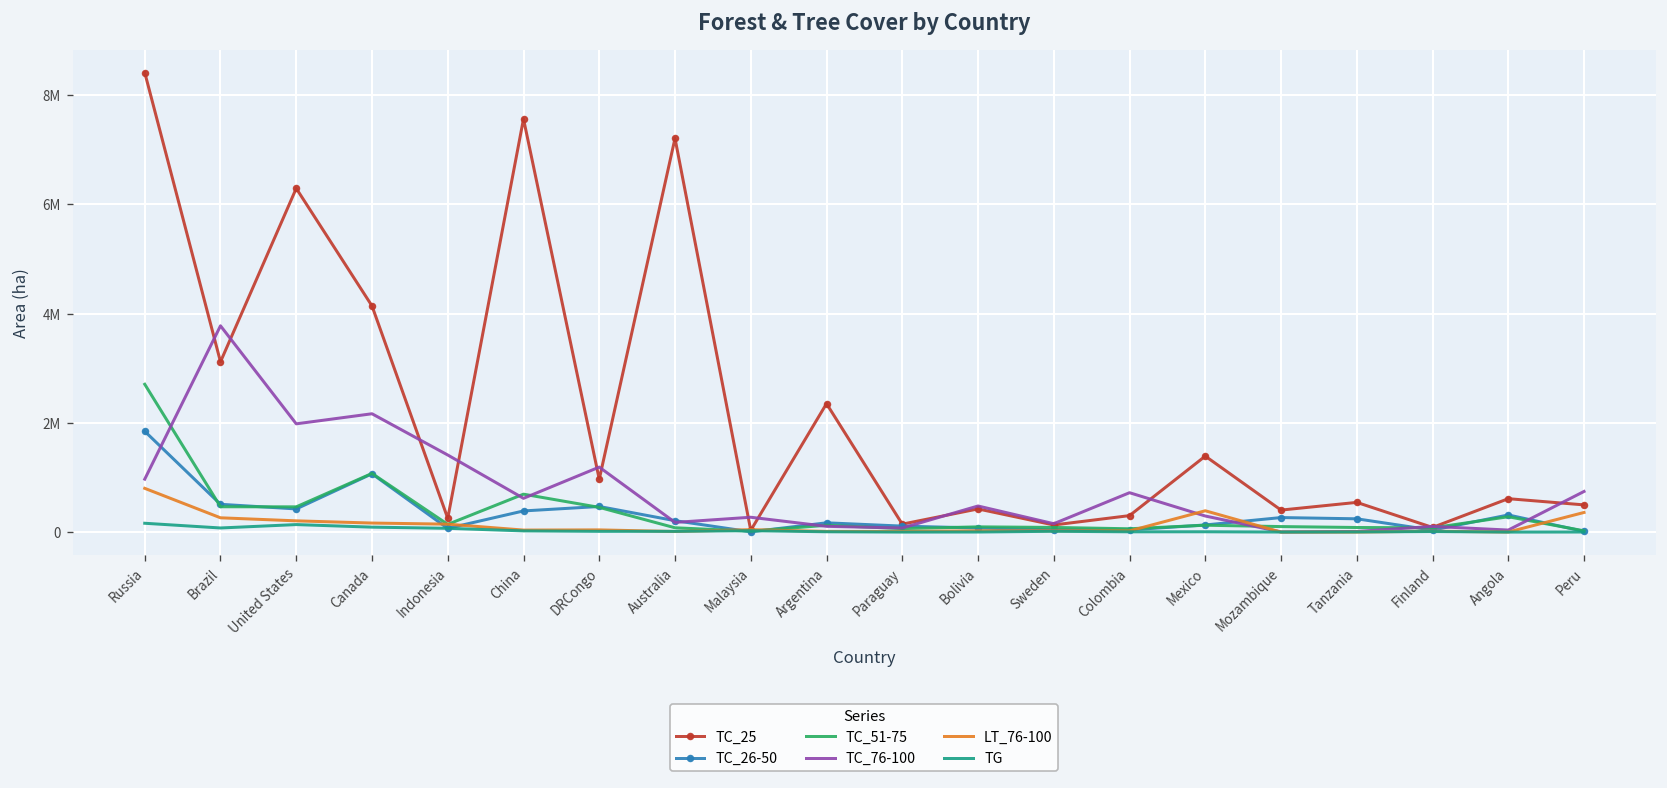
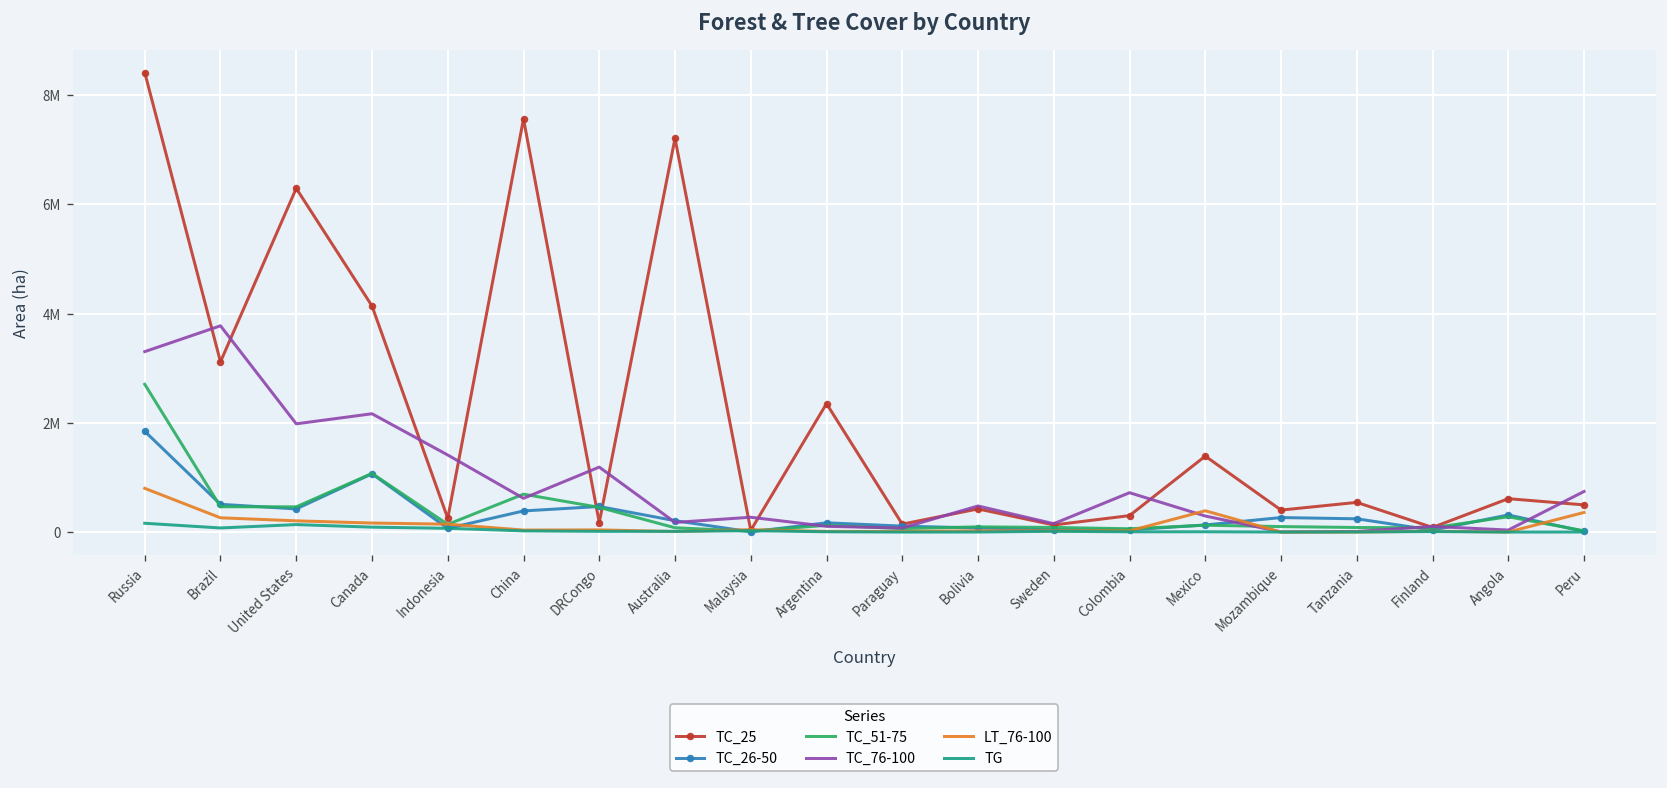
  {
    "TC_25": {
      "Russia": 8400000,
      "Brazil": 3100000,
      "United States": 6300000,
      "Canada": 4100000,
      "Indonesia": 300000,
      "China": 7600000,
-     "DRCongo": 1000000,
+     "DRCongo": 200000,
      "Australia": 7200000,
      "Argentina": 2400000,
      "Colombia": 300000,
      "Mexico": 1400000,
      "Mozambique": 400000,
      "Tanzania": 500000,
      "Angola": 600000,
      "Peru": 500000
    },
    "TC_26-50": {
      "Russia": 1800000,
      "China": 400000,
      "Mozambique": 300000,
      "Tanzania": 200000
    },
    "TC_76-100": {
-     "Russia": 1000000,
+     "Russia": 3300000,
      "Brazil": 3800000,
      "United States": 2000000,
      "Canada": 2200000,
      "Indonesia": 1400000,
      "China": 600000,
      "DRCongo": 1200000,
      "Malaysia": 300000,
      "Colombia": 700000,
      "Mexico": 300000,
      "Peru": 700000
    },
    "LT_76-100": {
      "Russia": 800000,
      "Brazil": 300000,
      "United States": 200000,
      "Canada": 200000,
      "Mexico": 400000,
      "Peru": 400000
    }
  }
